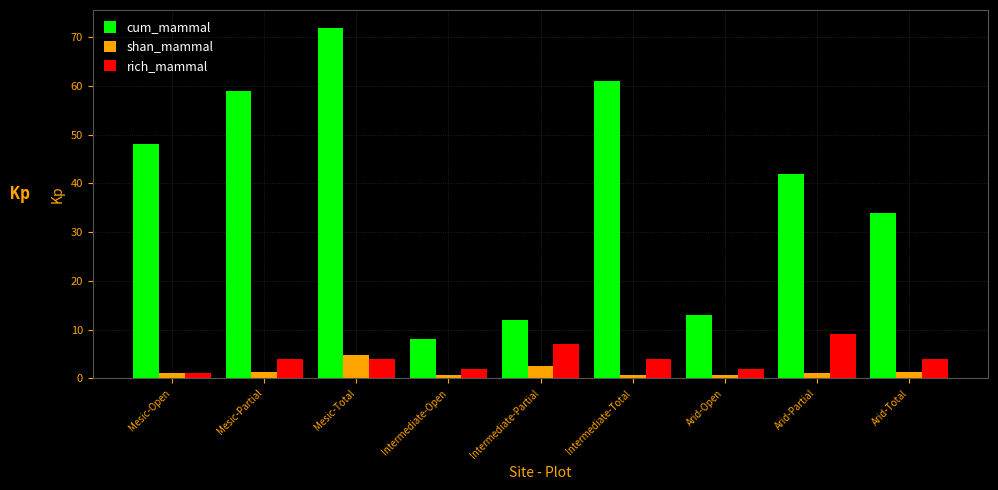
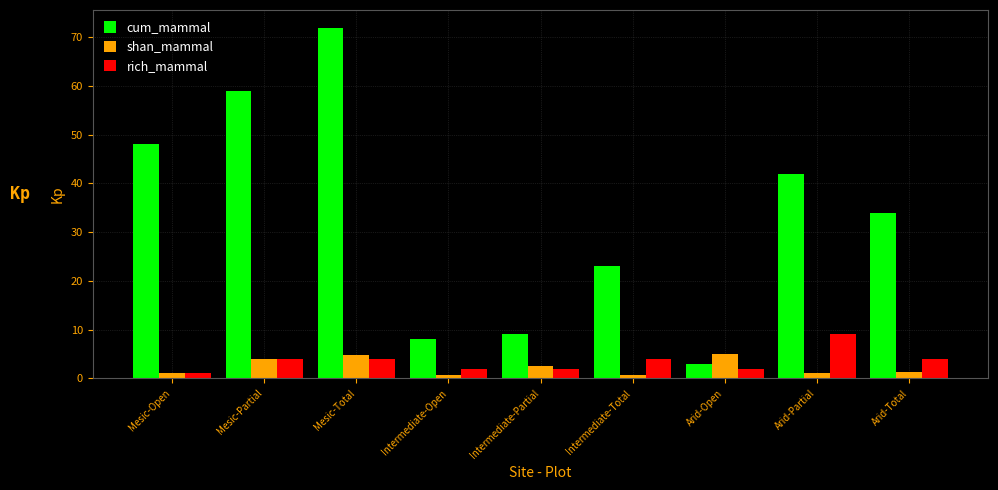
  {
    "cum_mammal": {
      "Mesic-Open": 48,
      "Mesic-Partial": 59,
      "Mesic-Total": 72,
      "Intermediate-Open": 8,
-     "Intermediate-Partial": 12,
-     "Intermediate-Total": 61,
-     "Arid-Open": 13,
+     "Intermediate-Partial": 9,
+     "Intermediate-Total": 23,
+     "Arid-Open": 3,
      "Arid-Partial": 42,
      "Arid-Total": 34
    },
    "shan_mammal": {
      "Mesic-Open": 1,
-     "Mesic-Partial": 1,
+     "Mesic-Partial": 4,
      "Mesic-Total": 5,
      "Intermediate-Open": 1,
      "Intermediate-Partial": 3,
      "Intermediate-Total": 1,
-     "Arid-Open": 1,
+     "Arid-Open": 5,
      "Arid-Partial": 1,
      "Arid-Total": 1
    },
    "rich_mammal": {
      "Mesic-Open": 1,
      "Mesic-Partial": 4,
      "Mesic-Total": 4,
      "Intermediate-Open": 2,
-     "Intermediate-Partial": 7,
+     "Intermediate-Partial": 2,
      "Intermediate-Total": 4,
      "Arid-Open": 2,
      "Arid-Partial": 9,
      "Arid-Total": 4
    }
  }
